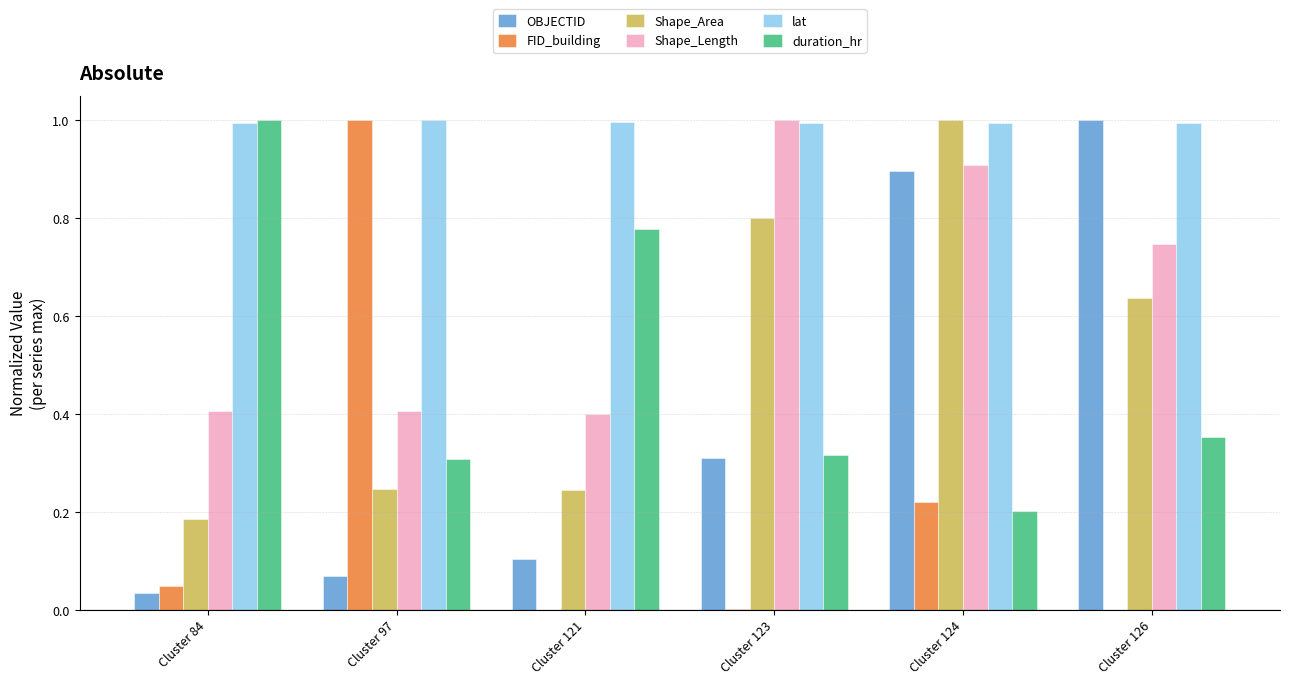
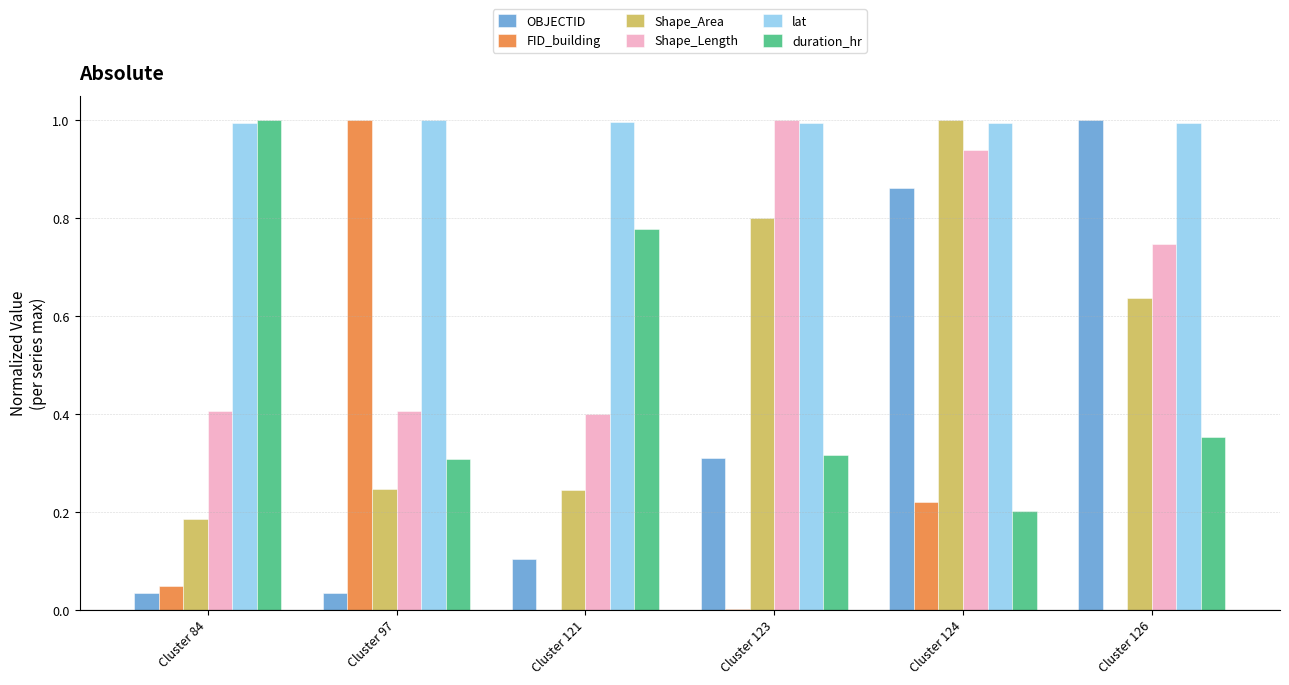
  {
    "OBJECTID": {
      "Cluster 84": 0.03,
-     "Cluster 97": 0.07,
+     "Cluster 97": 0.03,
      "Cluster 121": 0.10,
      "Cluster 123": 0.31,
-     "Cluster 124": 0.90,
+     "Cluster 124": 0.86,
      "Cluster 126": 1.00
    },
    "FID_building": {
      "Cluster 84": 0.05,
      "Cluster 97": 1.00,
      "Cluster 124": 0.22
    },
    "Shape_Area": {
      "Cluster 84": 0.19,
      "Cluster 97": 0.25,
      "Cluster 121": 0.24,
      "Cluster 123": 0.80,
      "Cluster 124": 1.00,
      "Cluster 126": 0.64
    },
    "Shape_Length": {
      "Cluster 84": 0.41,
      "Cluster 97": 0.41,
      "Cluster 121": 0.40,
      "Cluster 123": 1.00,
-     "Cluster 124": 0.91,
+     "Cluster 124": 0.94,
      "Cluster 126": 0.75
    },
    "lat": {
      "Cluster 84": 1.00,
      "Cluster 97": 1.00,
      "Cluster 121": 1.00,
      "Cluster 123": 0.99,
      "Cluster 124": 0.99,
      "Cluster 126": 0.99
    },
    "duration_hr": {
      "Cluster 84": 1.00,
      "Cluster 97": 0.31,
      "Cluster 121": 0.78,
      "Cluster 123": 0.32,
      "Cluster 124": 0.20,
      "Cluster 126": 0.35
    }
  }
